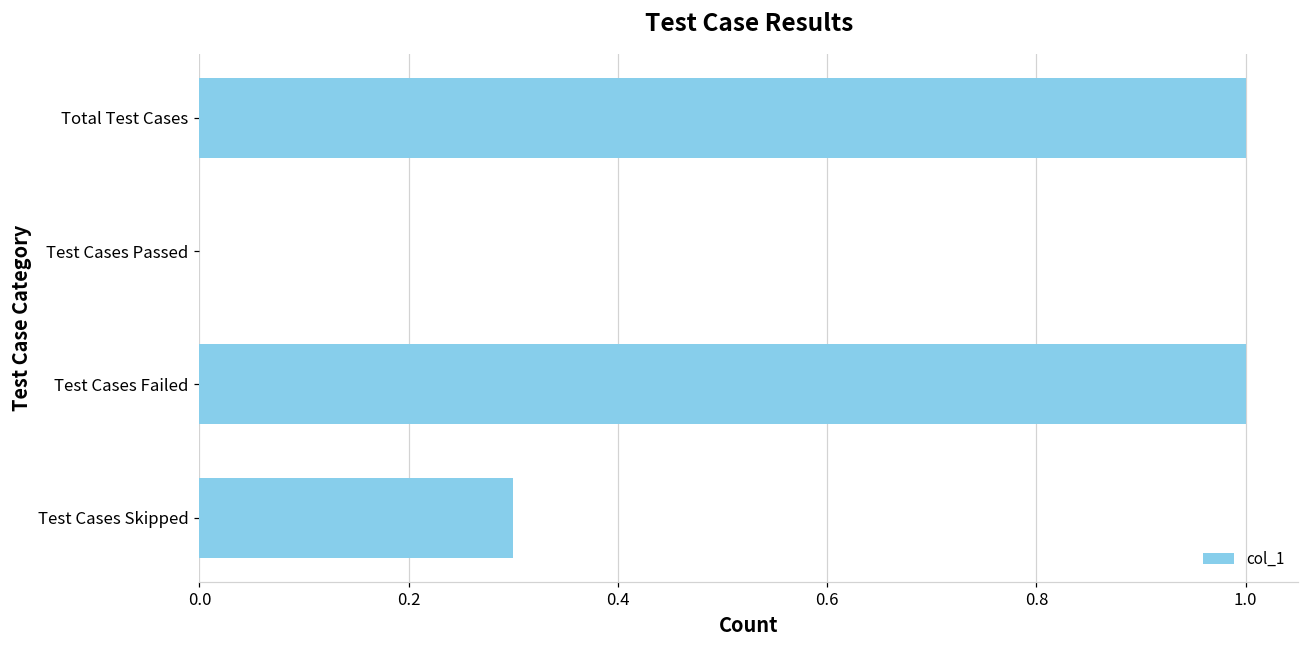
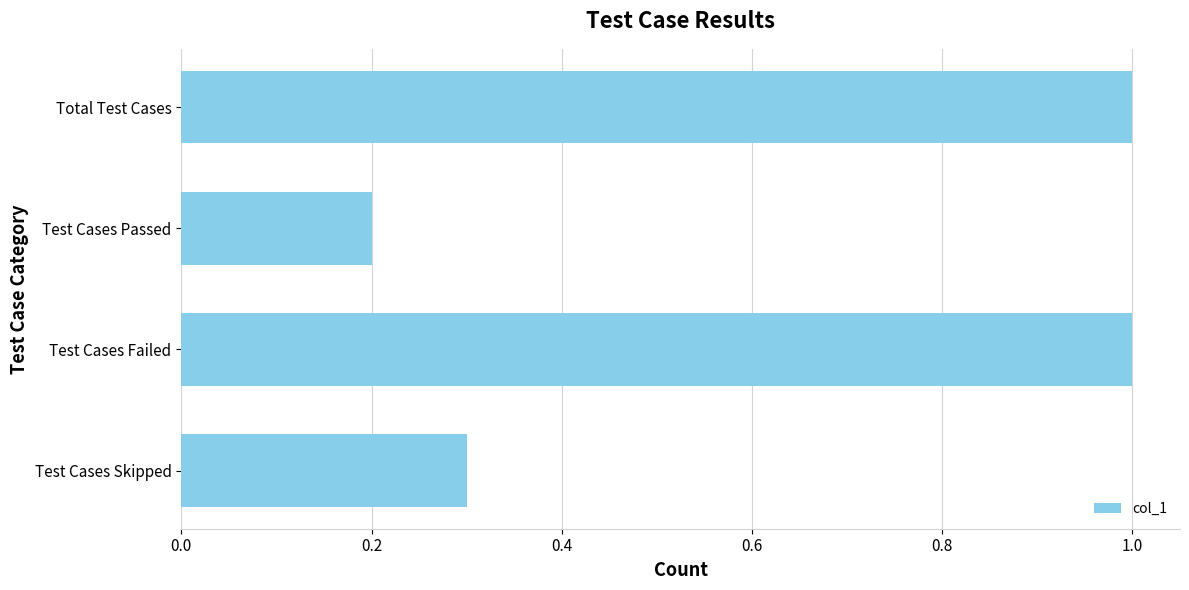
  {
    "Total Test Cases": 1.0,
-   "Test Cases Passed": 0.0,
+   "Test Cases Passed": 0.2,
    "Test Cases Failed": 1.0,
    "Test Cases Skipped": 0.3
  }
